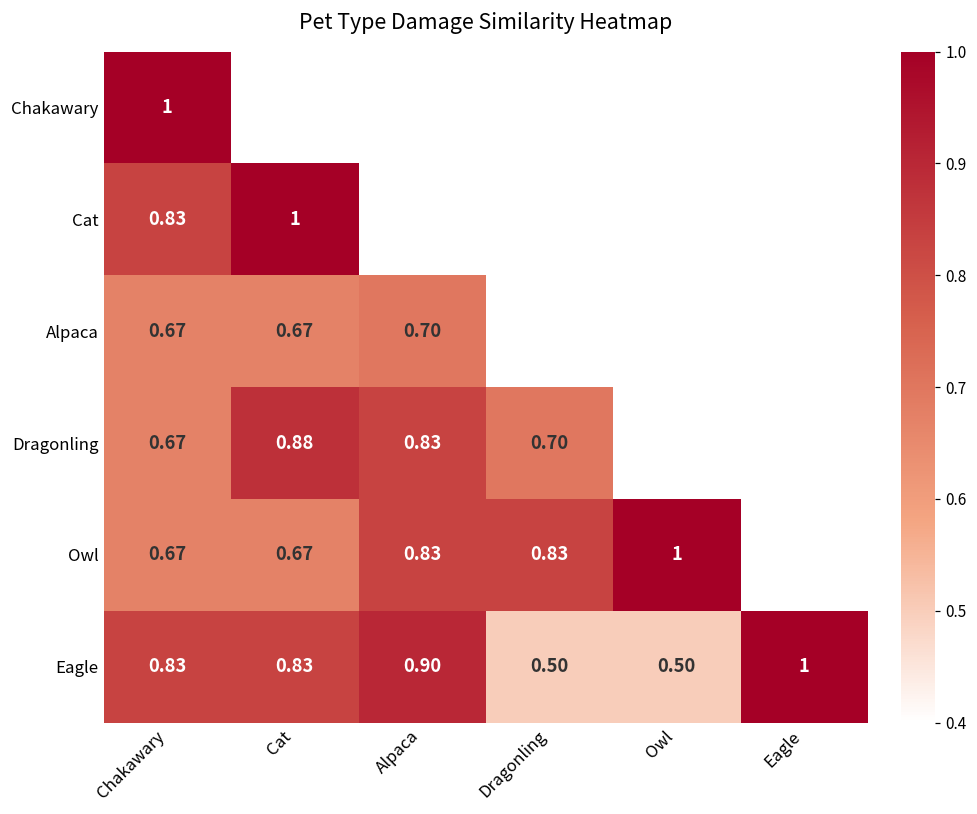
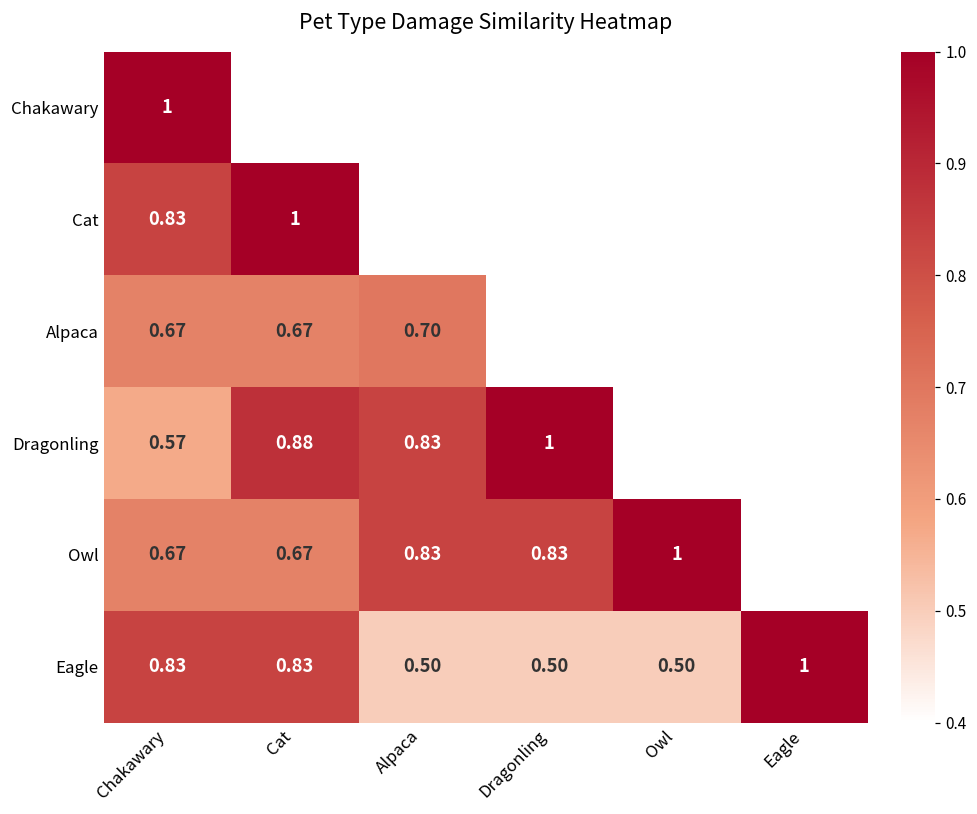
  {
    "Chakawary": {
      "Chakawary": 1
    },
    "Cat": {
      "Chakawary": 0.83,
      "Cat": 1
    },
    "Alpaca": {
      "Chakawary": 0.67,
      "Cat": 0.67,
      "Alpaca": 0.70
    },
    "Dragonling": {
-     "Chakawary": 0.67,
+     "Chakawary": 0.57,
      "Cat": 0.88,
      "Alpaca": 0.83,
-     "Dragonling": 0.70
+     "Dragonling": 1
    },
    "Owl": {
      "Chakawary": 0.67,
      "Cat": 0.67,
      "Alpaca": 0.83,
      "Dragonling": 0.83,
      "Owl": 1
    },
    "Eagle": {
      "Chakawary": 0.83,
      "Cat": 0.83,
-     "Alpaca": 0.90,
+     "Alpaca": 0.50,
      "Dragonling": 0.50,
      "Owl": 0.50,
      "Eagle": 1
    }
  }
